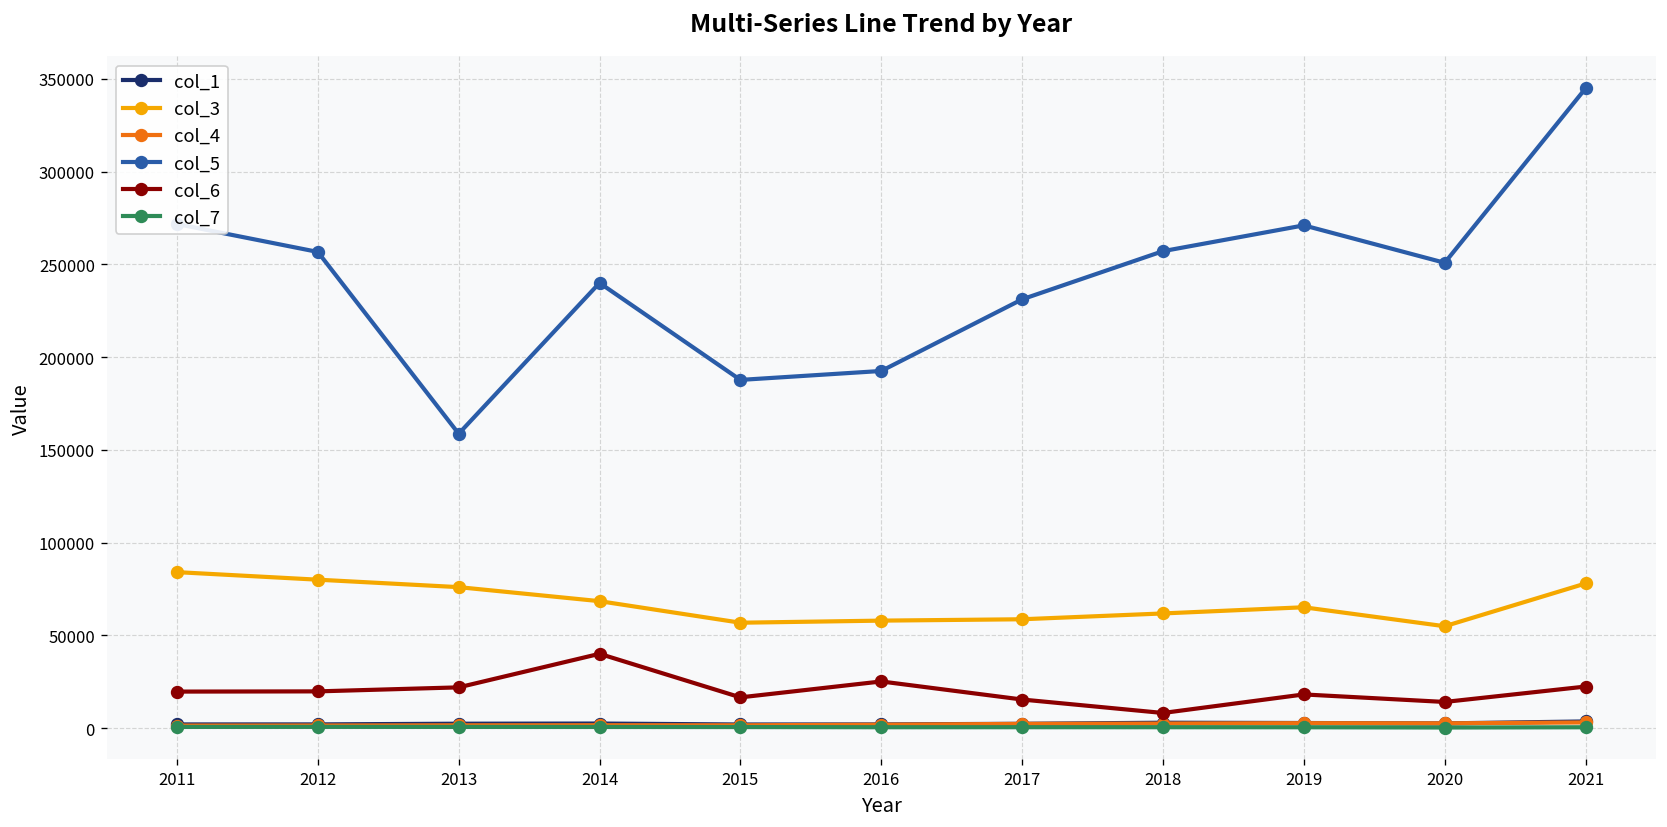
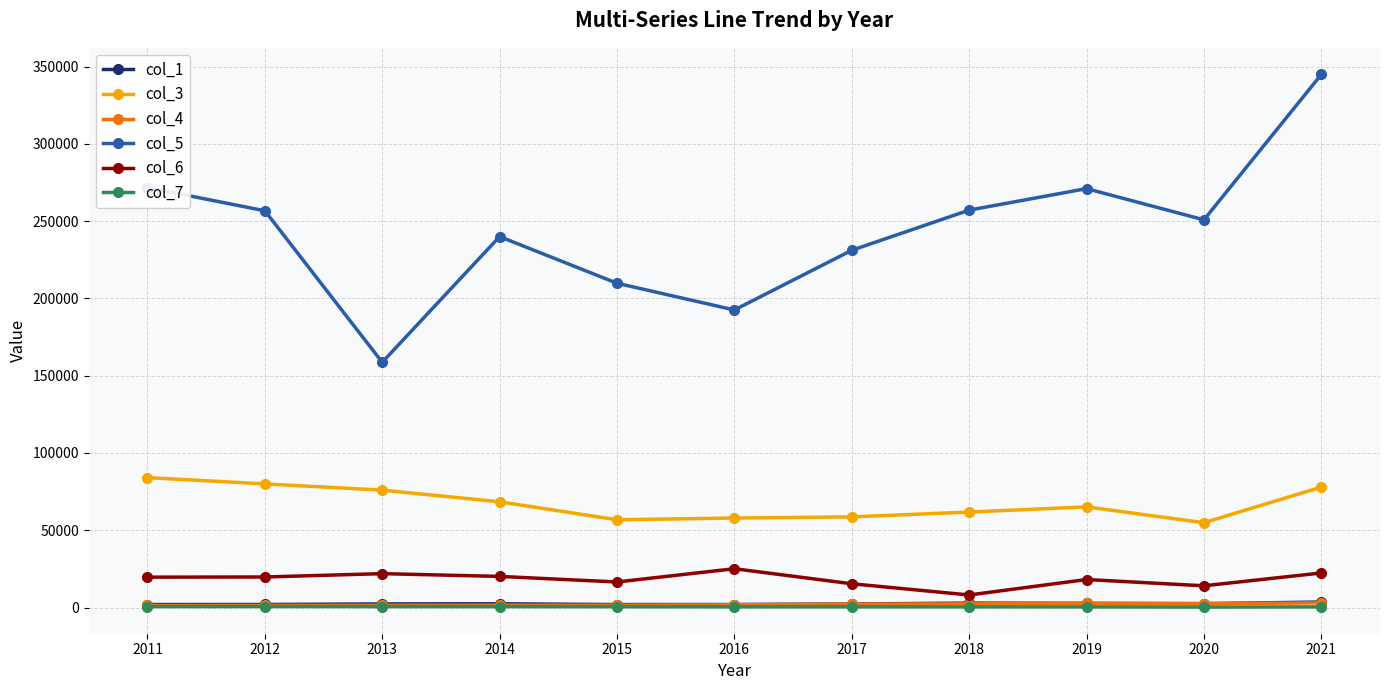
  {
    "col_5": {
      "2012": 257000,
      "2013": 159000,
      "2014": 240000,
-     "2015": 188000,
+     "2015": 210000,
      "2016": 193000,
      "2017": 231000,
      "2018": 257000,
      "2019": 271000,
      "2020": 251000,
      "2021": 345000
    },
    "col_6": {
      "2011": 20000,
      "2012": 20000,
      "2013": 22000,
-     "2014": 40000,
+     "2014": 20000,
      "2015": 17000,
      "2016": 25000,
      "2017": 15000,
      "2018": 8000,
      "2019": 18000,
      "2020": 14000,
      "2021": 22000
    },
    "col_7": {
      "2017": 0,
      "2018": 0,
      "2019": 0,
      "2020": 0,
      "2021": 0
    }
  }
